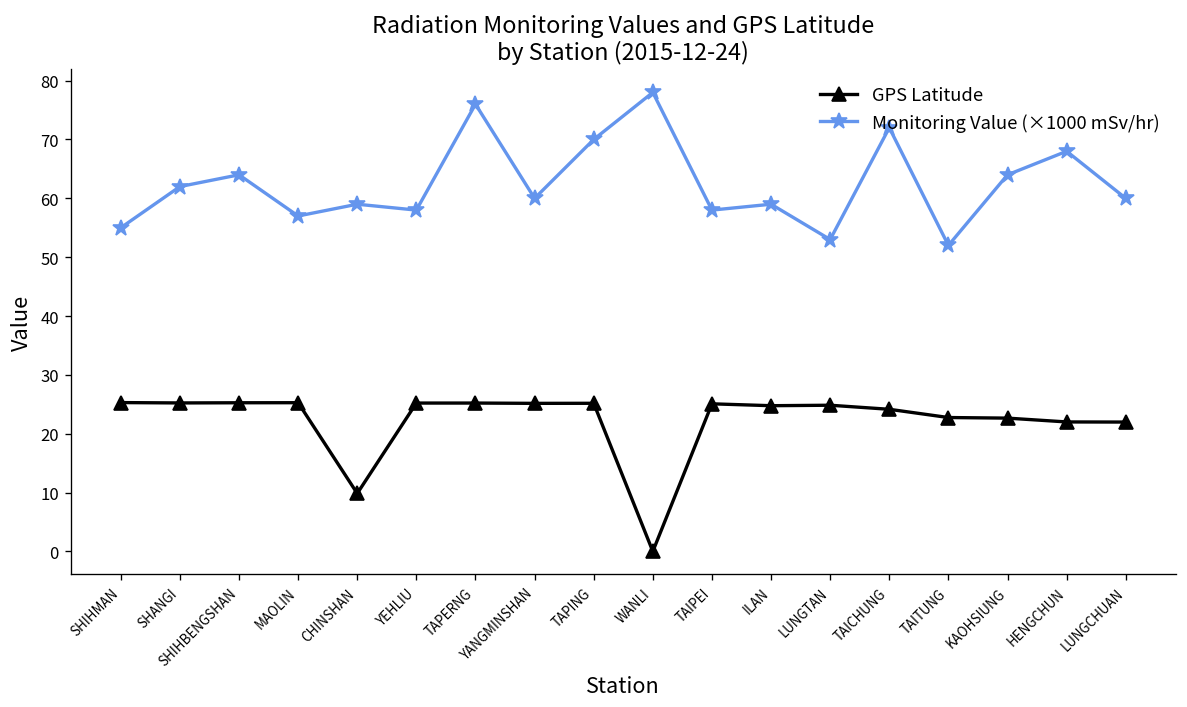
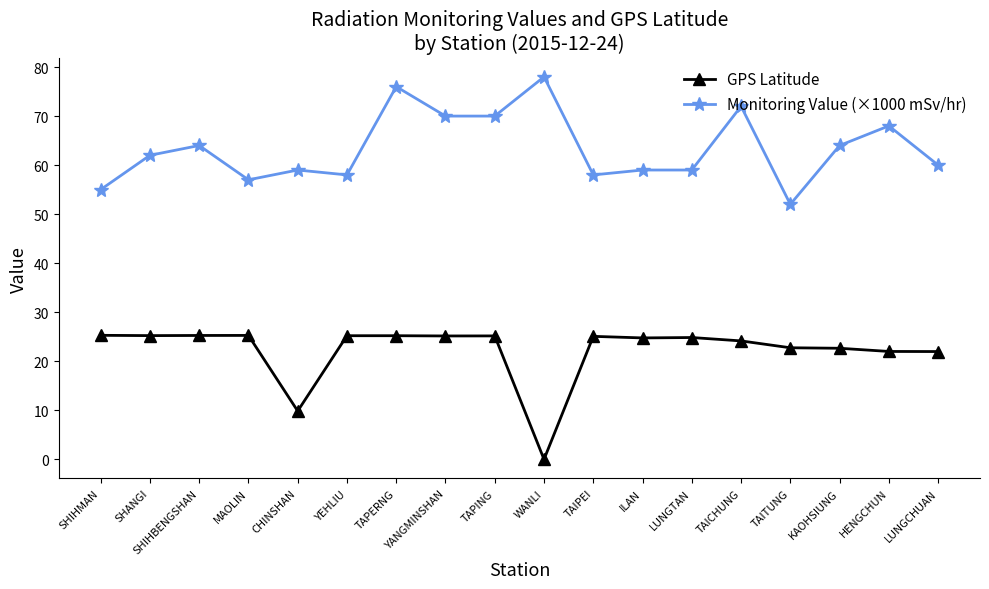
  {
    "GPS Latitude": {
      "SHIHMAN": 25,
      "SHANGI": 25,
      "SHIHBENGSHAN": 25,
      "MAOLIN": 25,
      "CHINSHAN": 10,
      "YEHLIU": 25,
      "TAPERNG": 25,
      "YANGMINSHAN": 25,
      "TAPING": 25,
      "WANLI": 0,
      "TAIPEI": 25,
      "ILAN": 25,
      "LUNGTAN": 25,
      "TAICHUNG": 24,
      "TAITUNG": 23,
      "KAOHSIUNG": 23,
      "HENGCHUN": 22,
      "LUNGCHUAN": 22
    },
    "Monitoring Value (×1000 mSv/hr)": {
      "SHIHMAN": 55,
      "SHANGI": 62,
      "SHIHBENGSHAN": 64,
      "MAOLIN": 57,
      "CHINSHAN": 59,
      "YEHLIU": 58,
      "TAPERNG": 76,
-     "YANGMINSHAN": 60,
+     "YANGMINSHAN": 70,
      "TAPING": 70,
      "WANLI": 78,
      "TAIPEI": 58,
      "ILAN": 59,
-     "LUNGTAN": 53,
+     "LUNGTAN": 59,
      "TAICHUNG": 72,
      "TAITUNG": 52,
      "KAOHSIUNG": 64,
      "HENGCHUN": 68,
      "LUNGCHUAN": 60
    }
  }
